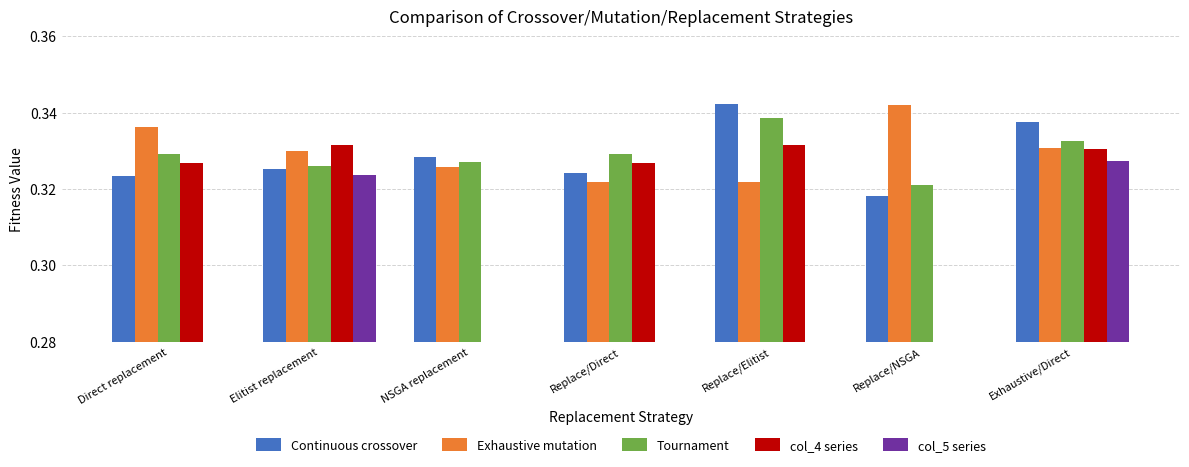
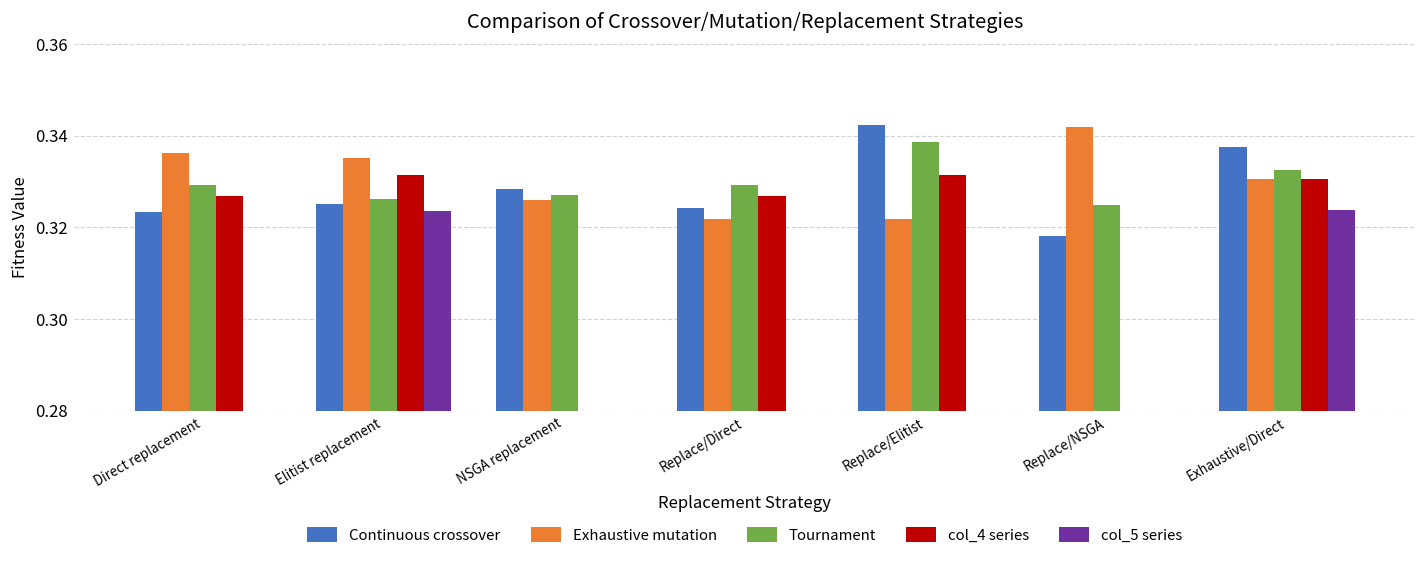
  {
    "Continuous crossover": {
      "Direct replacement": 0.323,
      "Elitist replacement": 0.325,
      "NSGA replacement": 0.328,
      "Replace/Direct": 0.324,
      "Replace/Elitist": 0.342,
      "Replace/NSGA": 0.318,
      "Exhaustive/Direct": 0.338
    },
    "Exhaustive mutation": {
      "Direct replacement": 0.336,
-     "Elitist replacement": 0.330,
+     "Elitist replacement": 0.335,
      "NSGA replacement": 0.326,
      "Replace/Direct": 0.322,
      "Replace/Elitist": 0.322,
      "Replace/NSGA": 0.342,
      "Exhaustive/Direct": 0.331
    },
    "Tournament": {
      "Direct replacement": 0.329,
      "Elitist replacement": 0.326,
      "NSGA replacement": 0.327,
      "Replace/Direct": 0.329,
      "Replace/Elitist": 0.339,
-     "Replace/NSGA": 0.321,
+     "Replace/NSGA": 0.325,
      "Exhaustive/Direct": 0.332
    },
    "col_4 series": {
      "Direct replacement": 0.327,
      "Elitist replacement": 0.331,
      "Replace/Direct": 0.327,
      "Replace/Elitist": 0.331,
      "Exhaustive/Direct": 0.331
    },
    "col_5 series": {
      "Elitist replacement": 0.324,
-     "Exhaustive/Direct": 0.327
+     "Exhaustive/Direct": 0.324
    }
  }
